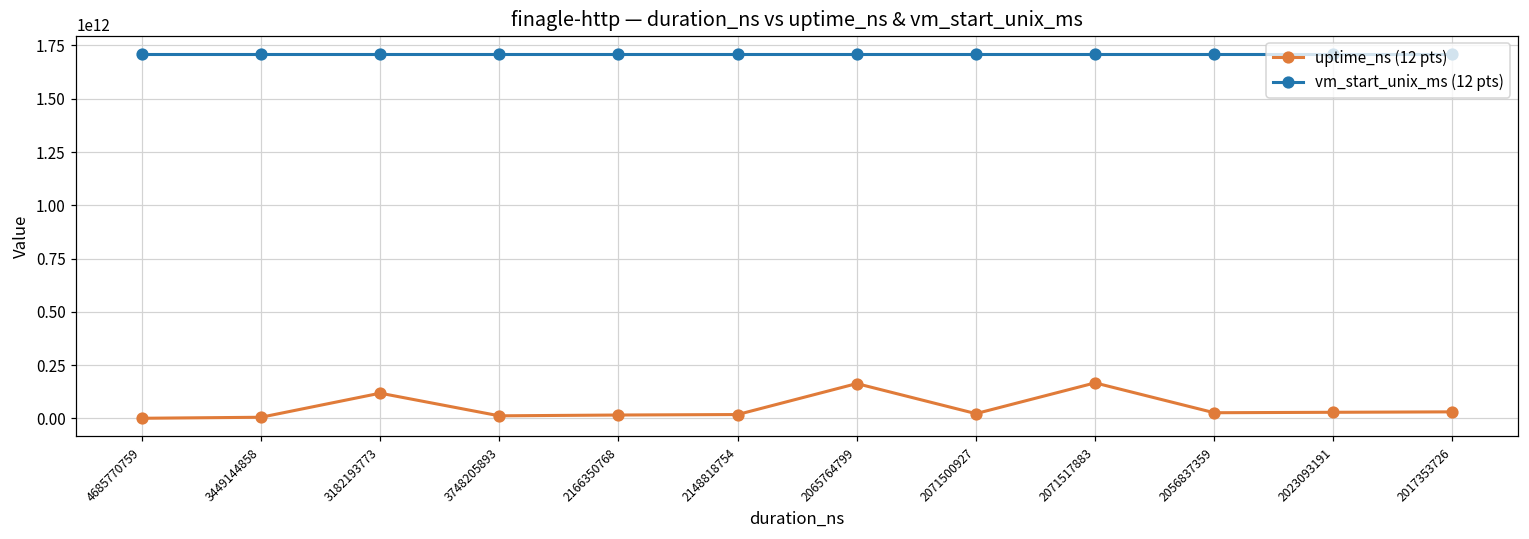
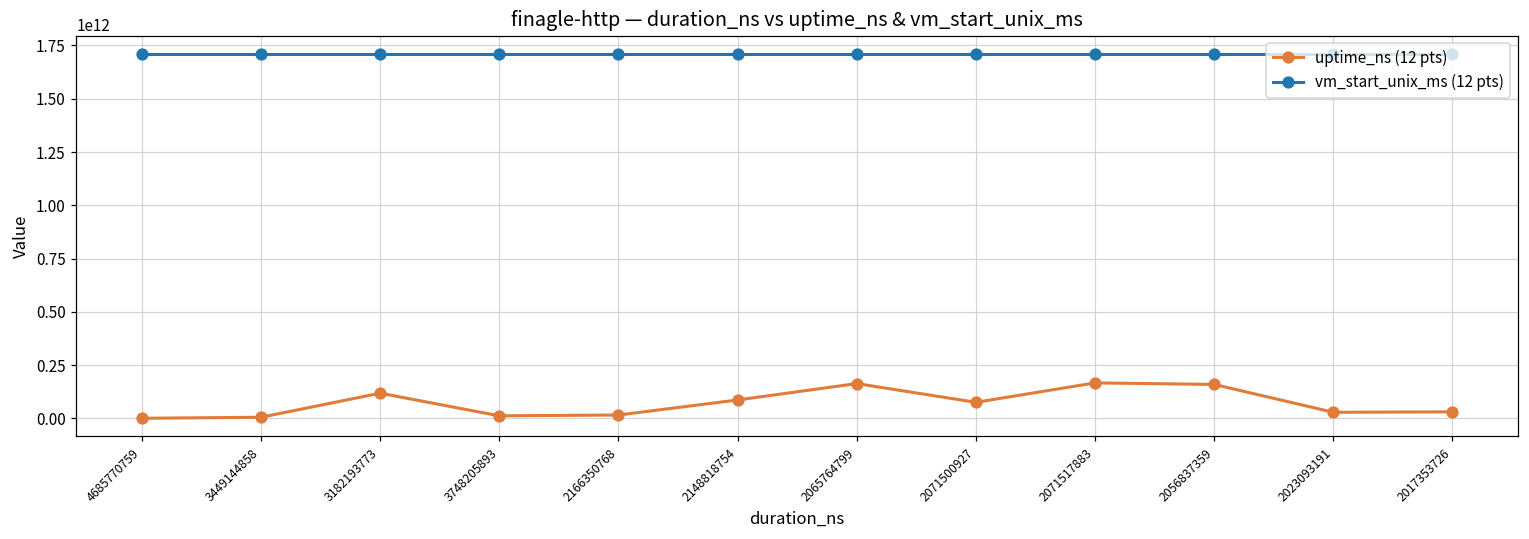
  {
    "uptime_ns (12 pts)": {
      "4685770759": 0,
      "3449144858": 10000000000,
      "3182193773": 120000000000,
      "3748205893": 10000000000,
      "2166350768": 20000000000,
-     "2148818754": 20000000000,
+     "2148818754": 90000000000,
      "2065764799": 160000000000,
-     "2071500927": 20000000000,
+     "2071500927": 80000000000,
      "2071517883": 170000000000,
-     "2056837359": 30000000000,
+     "2056837359": 160000000000,
      "2023093191": 30000000000,
      "2017353726": 30000000000
    },
    "vm_start_unix_ms (12 pts)": {
      "4685770759": 1710000000000,
      "3449144858": 1710000000000,
      "3182193773": 1710000000000,
      "3748205893": 1710000000000,
      "2166350768": 1710000000000,
      "2148818754": 1710000000000,
      "2065764799": 1710000000000,
      "2071500927": 1710000000000,
      "2071517883": 1710000000000,
      "2056837359": 1710000000000
    }
  }
